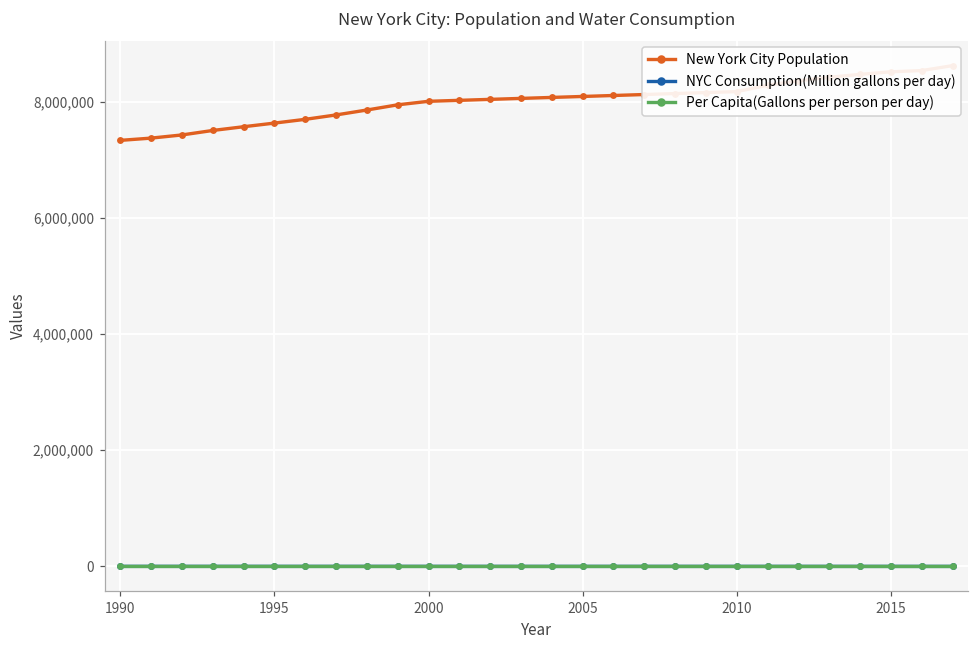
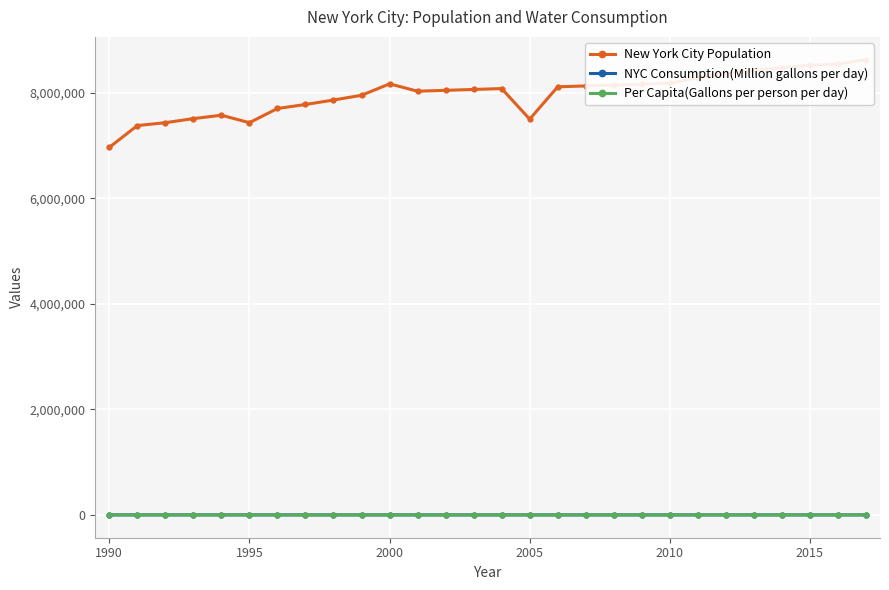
  {
    "New York City Population": {
-     "1990": "7,300,000",
-     "1995": "7,600,000",
-     "2000": "8,000,000",
-     "2005": "8,100,000"
+     "1990": "7,000,000",
+     "1995": "7,400,000",
+     "2000": "8,200,000",
+     "2005": "7,500,000"
    },
    "Per Capita(Gallons per person per day)": {
      "1990": "0",
      "1995": "0",
      "2000": "0",
      "2005": "0",
      "2010": "0",
      "2015": "0"
    }
  }
